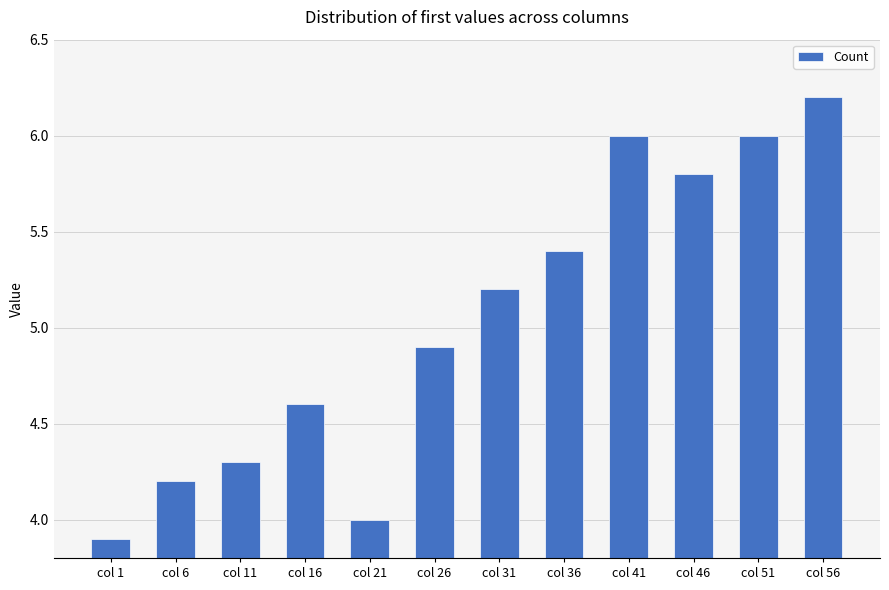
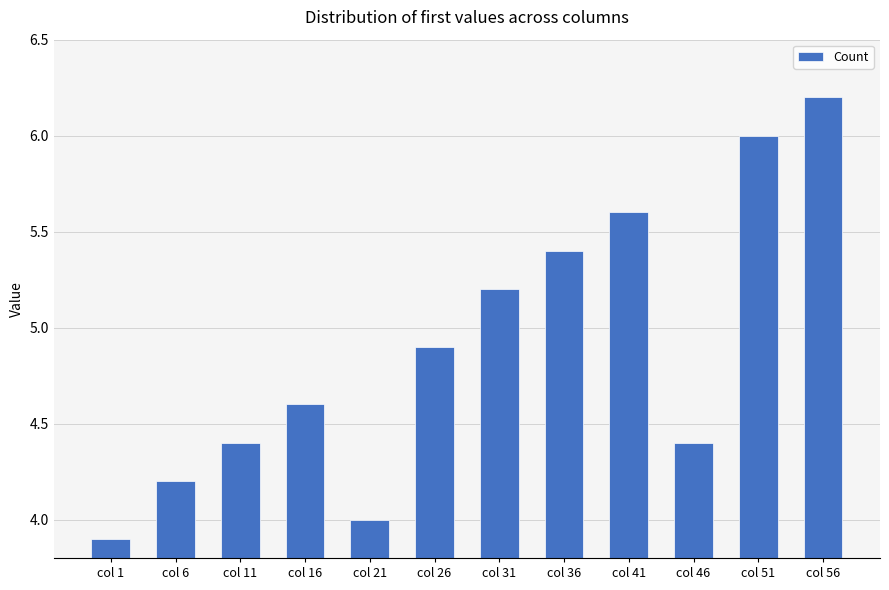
  {
    "col 1": 3.9,
    "col 6": 4.2,
-   "col 11": 4.3,
+   "col 11": 4.4,
    "col 16": 4.6,
    "col 21": 4.0,
    "col 26": 4.9,
    "col 31": 5.2,
    "col 36": 5.4,
-   "col 41": 6.0,
-   "col 46": 5.8,
+   "col 41": 5.6,
+   "col 46": 4.4,
    "col 51": 6.0,
    "col 56": 6.2
  }
